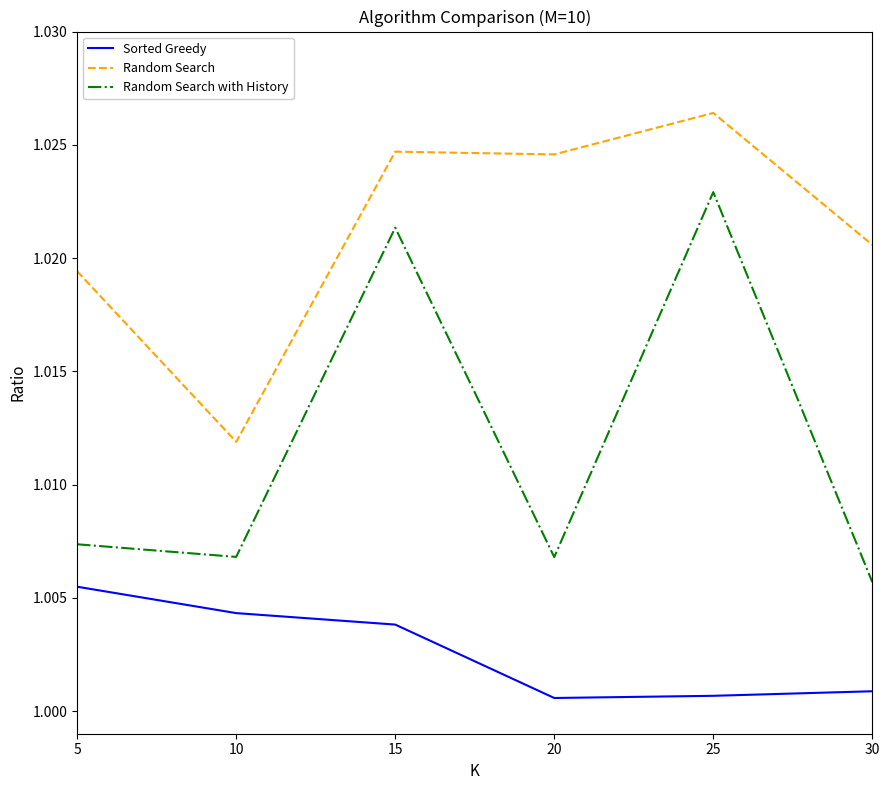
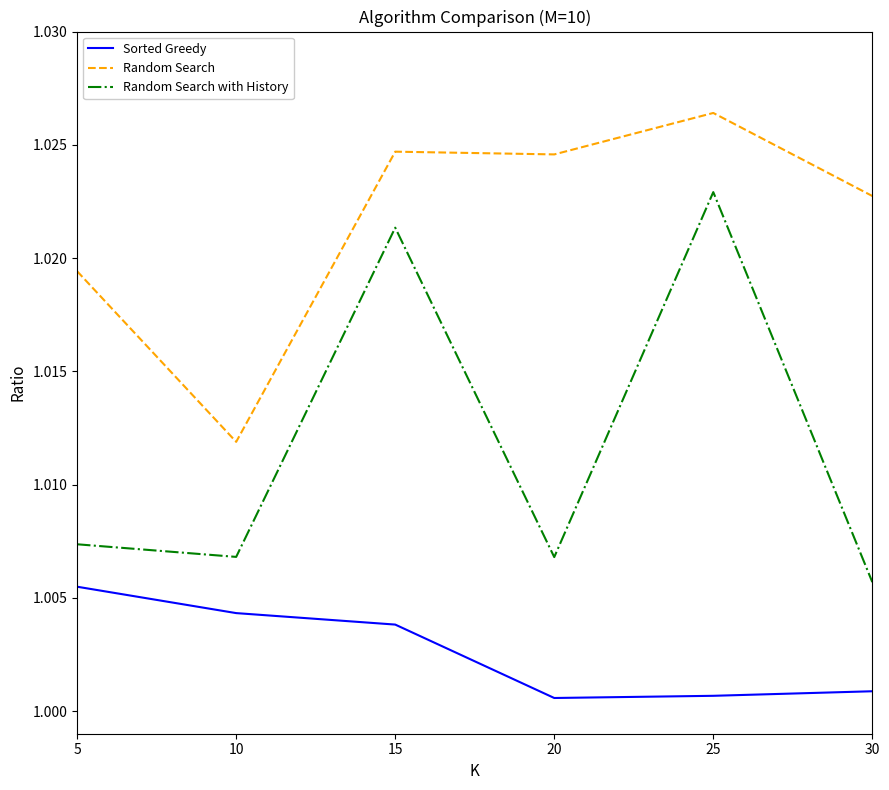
  {
    "Sorted Greedy": {
      "5": 1.0055,
      "10": 1.0043,
      "15": 1.0038,
      "20": 1.0006,
      "25": 1.0007,
      "30": 1.0009
    },
    "Random Search": {
      "5": 1.0194,
      "10": 1.0119,
      "15": 1.0247,
      "20": 1.0246,
      "25": 1.0264,
-     "30": 1.0206
+     "30": 1.0227
    },
    "Random Search with History": {
      "5": 1.0074,
      "10": 1.0068,
      "15": 1.0213,
      "20": 1.0068,
      "25": 1.0229,
      "30": 1.0057
    }
  }
